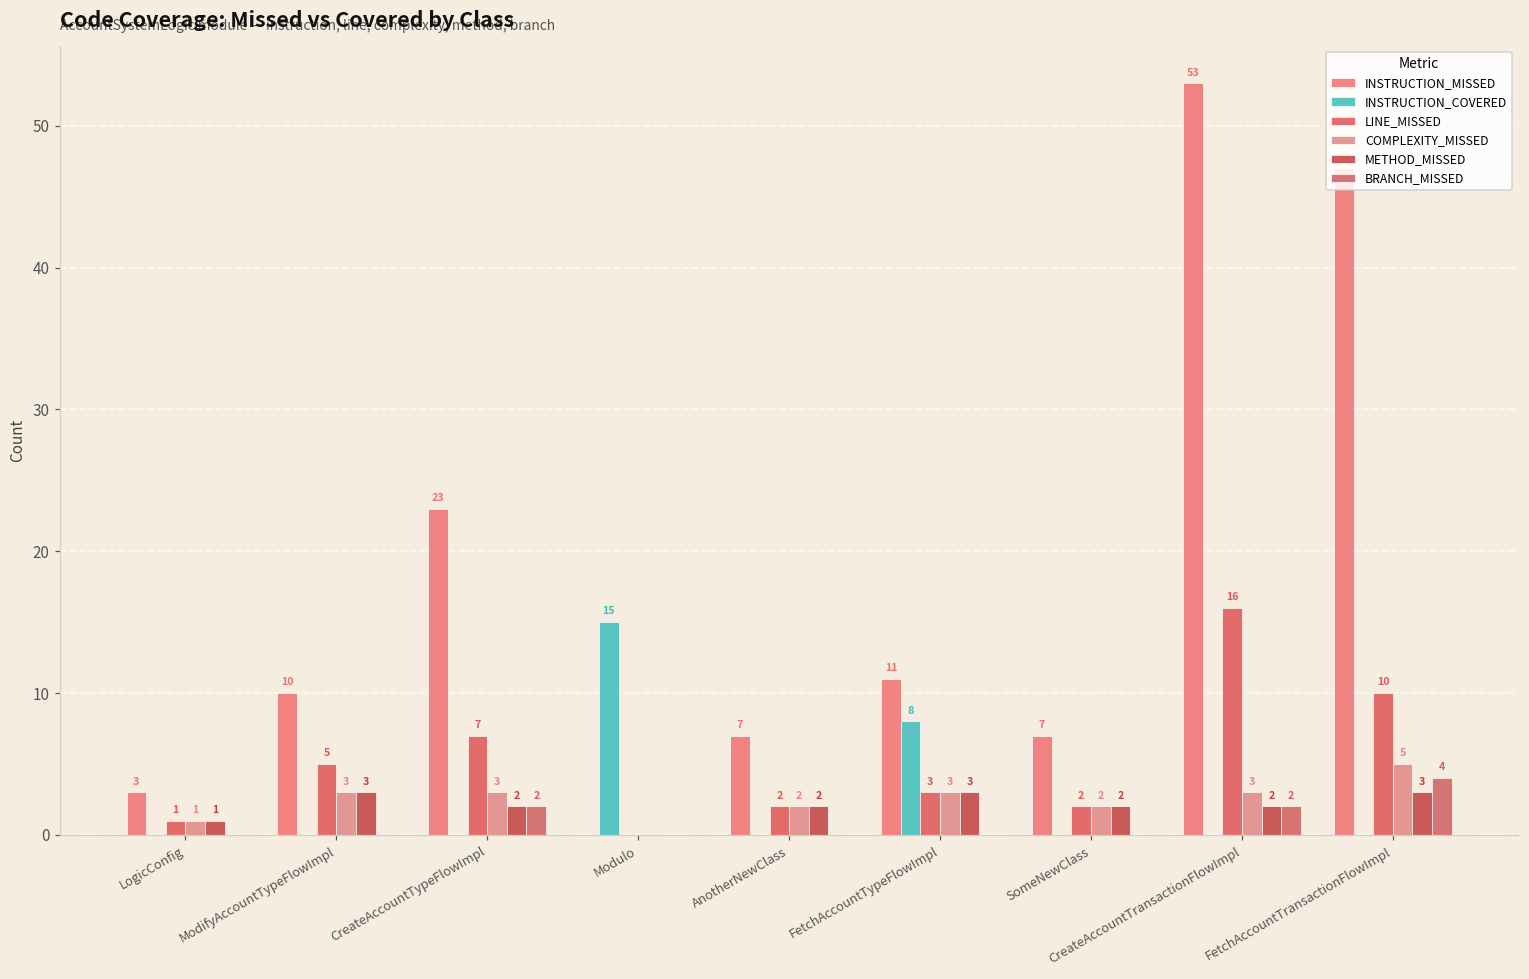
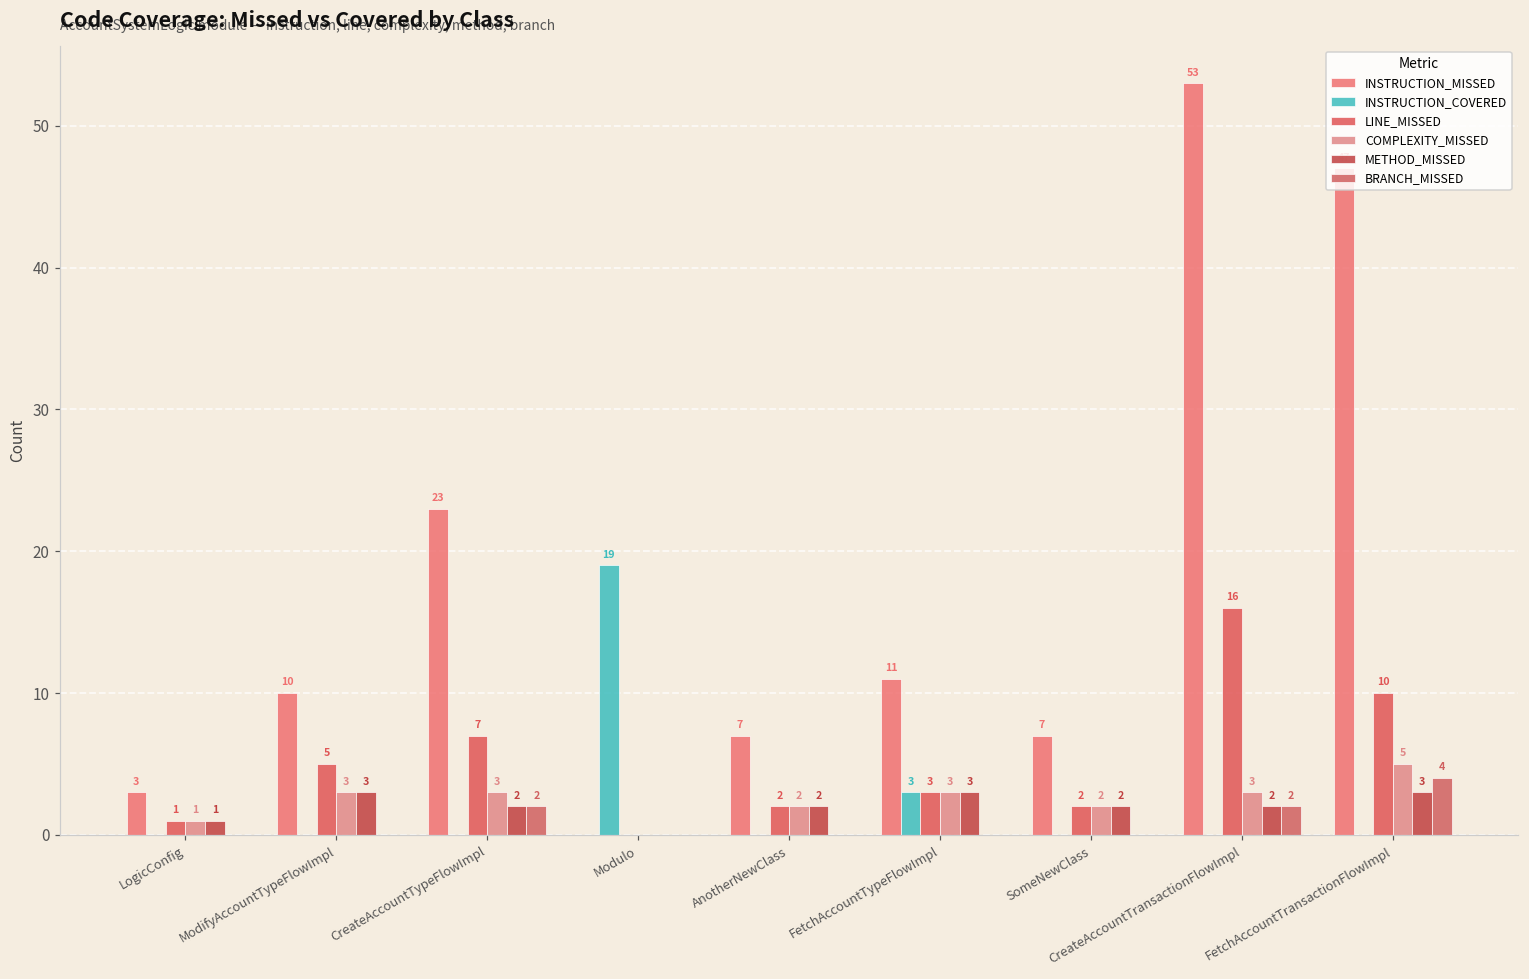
  {
    "INSTRUCTION_COVERED": {
-     "Modulo": 15,
-     "FetchAccountTypeFlowImpl": 8
+     "Modulo": 19,
+     "FetchAccountTypeFlowImpl": 3
    }
  }
